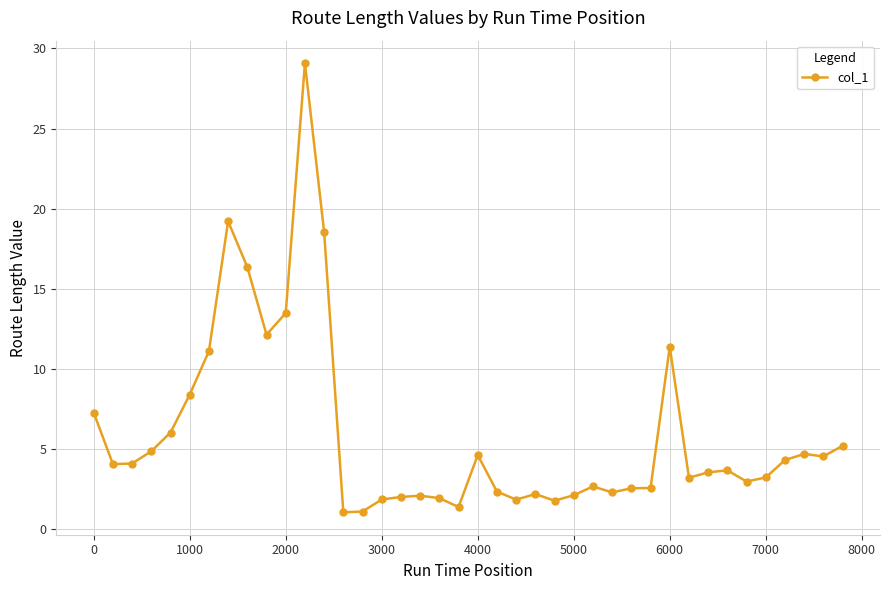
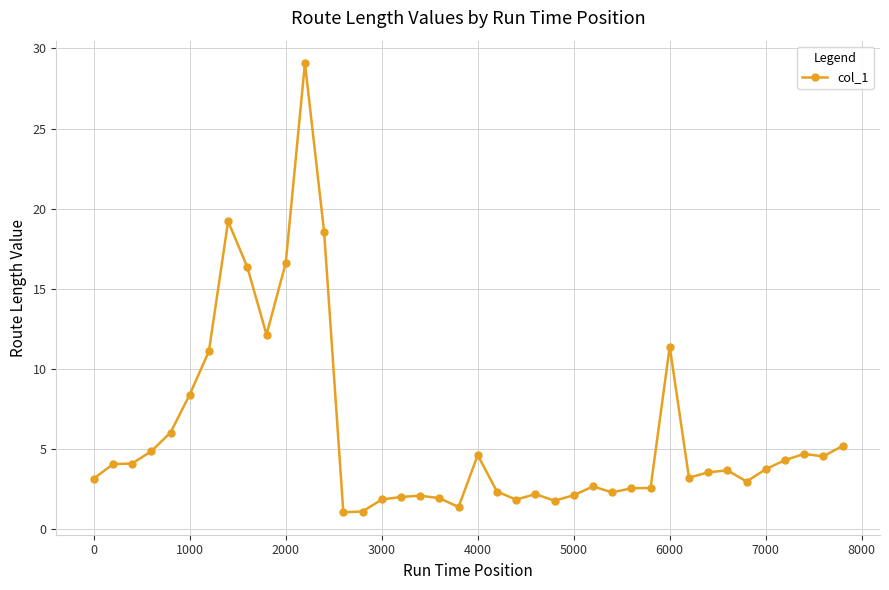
  {
-   "0": 7.3,
+   "0": 3.1,
    "1000": 8.4,
-   "2000": 13.5,
+   "2000": 16.6,
    "3000": 1.8,
    "4000": 4.6,
    "5000": 2.1,
    "6000": 11.4,
-   "7000": 3.2
+   "7000": 3.7
  }
